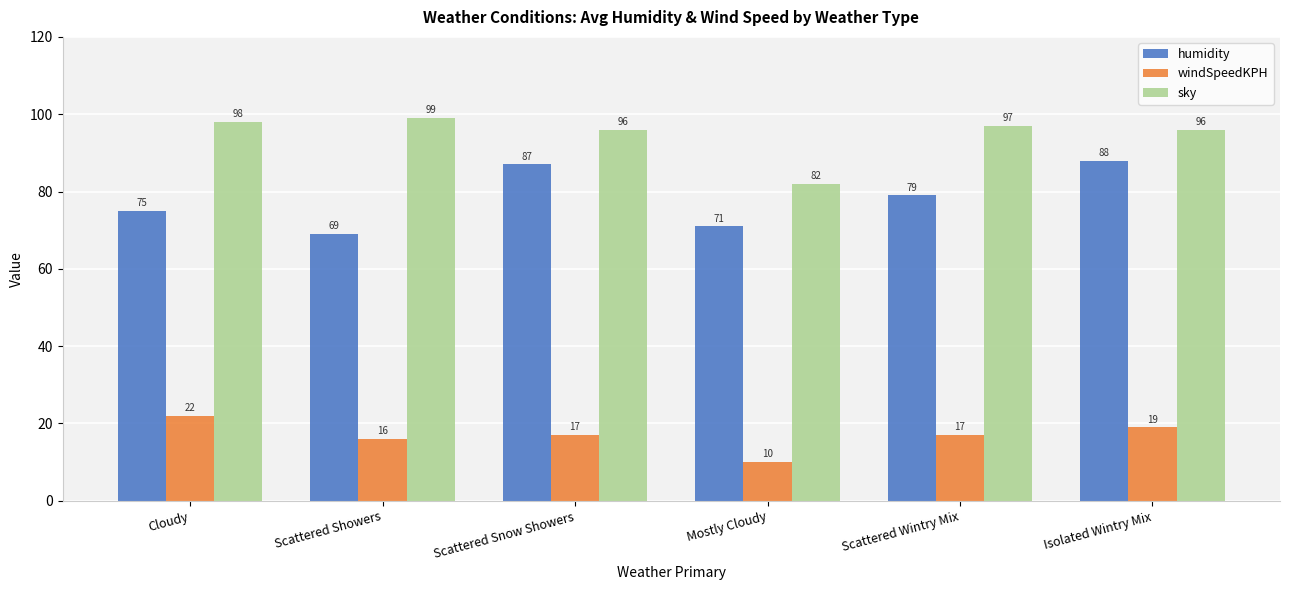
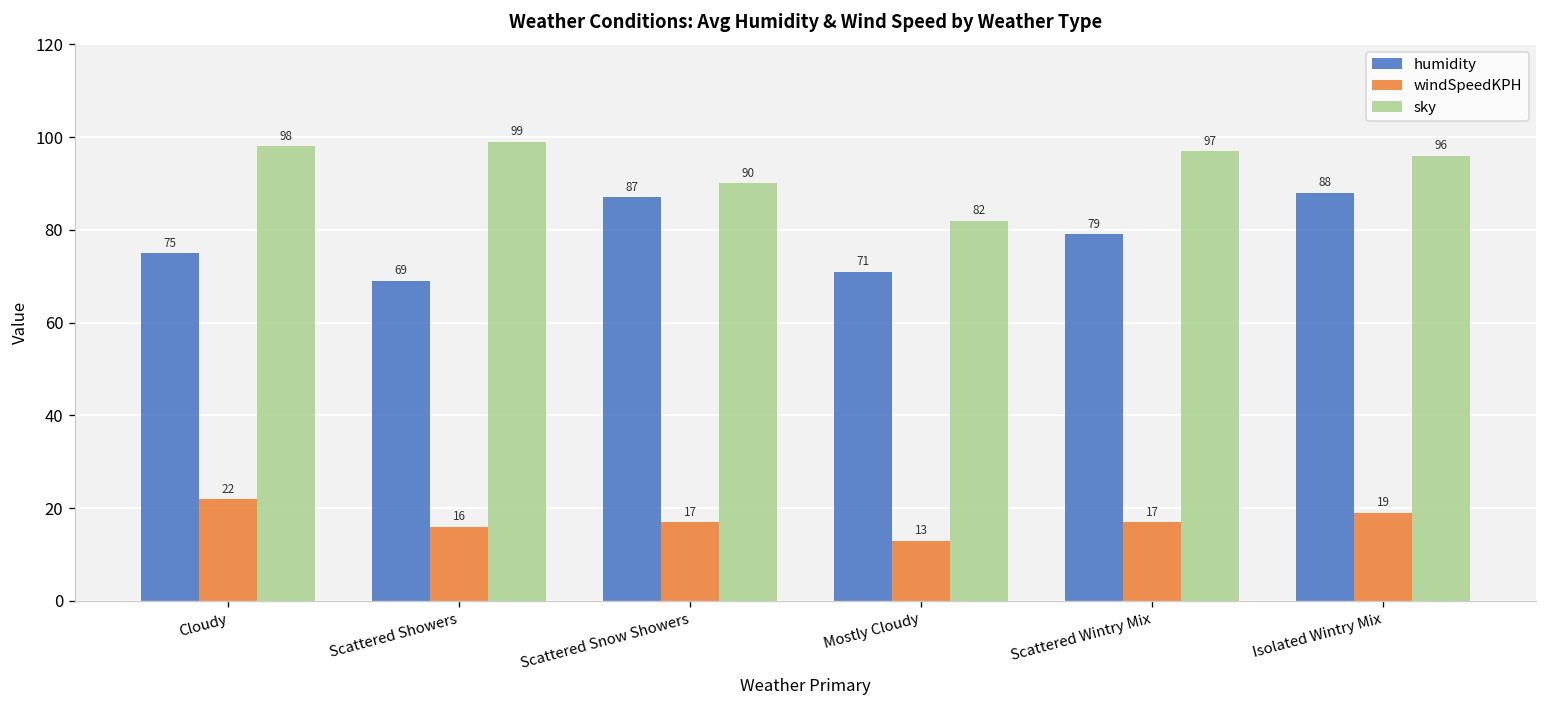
  {
    "humidity": {
      "Cloudy": 75,
      "Scattered Showers": 69,
      "Scattered Snow Showers": 87,
      "Mostly Cloudy": 71,
      "Scattered Wintry Mix": 79,
      "Isolated Wintry Mix": 88
    },
    "windSpeedKPH": {
      "Cloudy": 22,
      "Scattered Showers": 16,
      "Scattered Snow Showers": 17,
-     "Mostly Cloudy": 10,
+     "Mostly Cloudy": 13,
      "Scattered Wintry Mix": 17,
      "Isolated Wintry Mix": 19
    },
    "sky": {
      "Cloudy": 98,
      "Scattered Showers": 99,
-     "Scattered Snow Showers": 96,
+     "Scattered Snow Showers": 90,
      "Mostly Cloudy": 82,
      "Scattered Wintry Mix": 97,
      "Isolated Wintry Mix": 96
    }
  }
